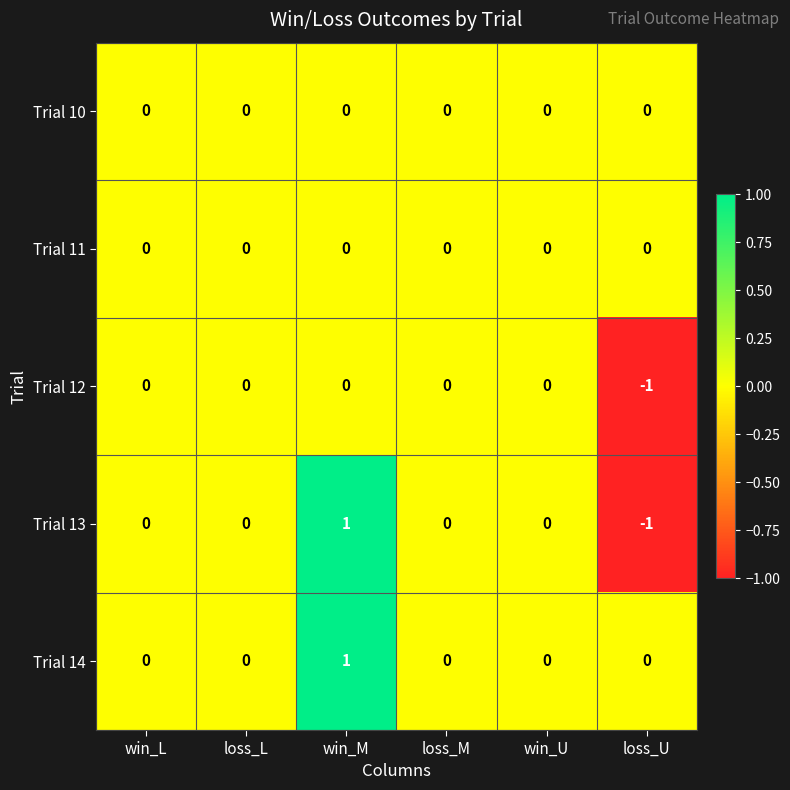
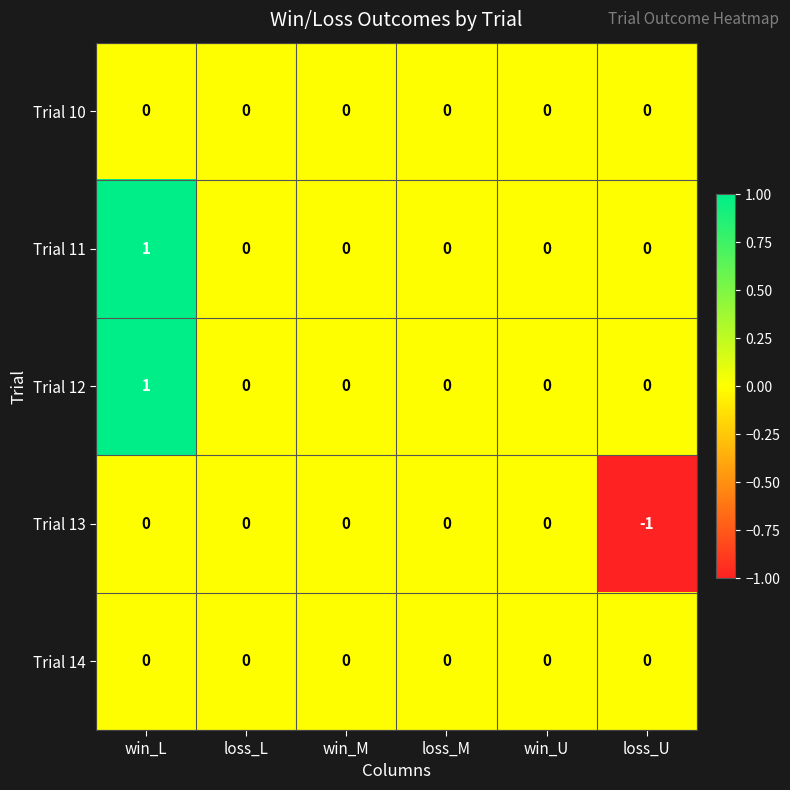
  {
    "Trial 10": {
      "win_L": 0,
      "loss_L": 0,
      "win_M": 0,
      "loss_M": 0,
      "win_U": 0,
      "loss_U": 0
    },
    "Trial 11": {
-     "win_L": 0,
+     "win_L": 1,
      "loss_L": 0,
      "win_M": 0,
      "loss_M": 0,
      "win_U": 0,
      "loss_U": 0
    },
    "Trial 12": {
-     "win_L": 0,
+     "win_L": 1,
      "loss_L": 0,
      "win_M": 0,
      "loss_M": 0,
      "win_U": 0,
-     "loss_U": -1
+     "loss_U": 0
    },
    "Trial 13": {
      "win_L": 0,
      "loss_L": 0,
-     "win_M": 1,
+     "win_M": 0,
      "loss_M": 0,
      "win_U": 0,
      "loss_U": -1
    },
    "Trial 14": {
      "win_L": 0,
      "loss_L": 0,
-     "win_M": 1,
+     "win_M": 0,
      "loss_M": 0,
      "win_U": 0,
      "loss_U": 0
    }
  }
